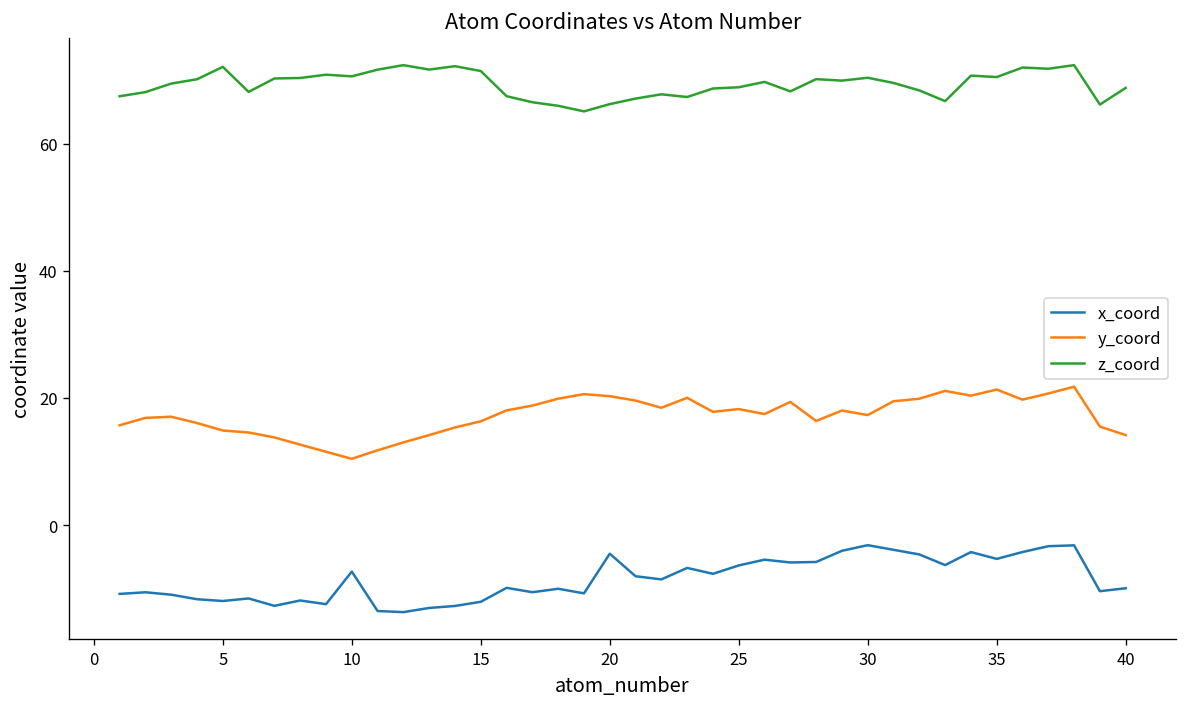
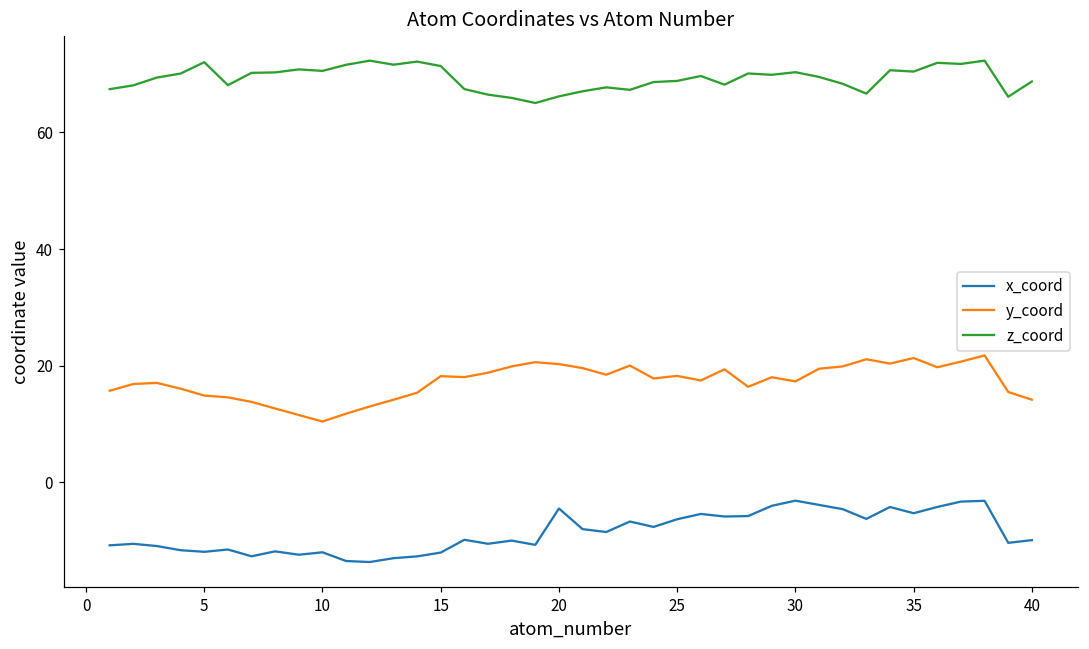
  {
    "x_coord": {
      "5": -12,
-     "10": -7,
+     "10": -12,
      "15": -12,
      "20": -5,
      "25": -6,
      "30": -3,
      "35": -5,
      "40": -10
    },
    "y_coord": {
      "5": 15,
      "10": 10,
-     "15": 16,
+     "15": 18,
      "20": 20,
      "25": 18,
      "30": 17,
      "35": 21,
      "40": 14
    },
    "z_coord": {
      "5": 72,
      "10": 71,
      "15": 71,
      "20": 66,
      "25": 69,
      "30": 70,
      "35": 70,
      "40": 69
    }
  }
